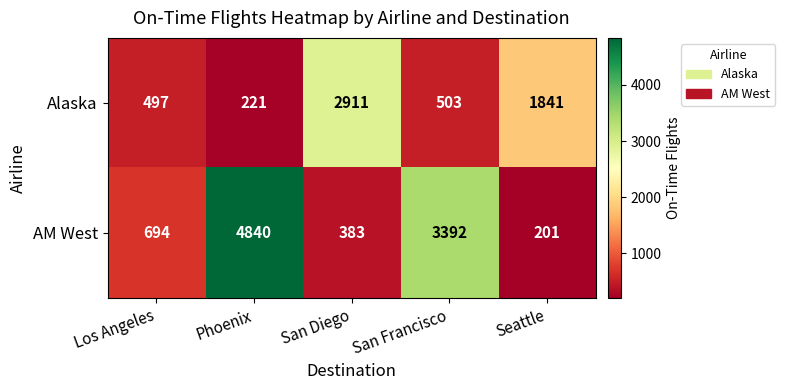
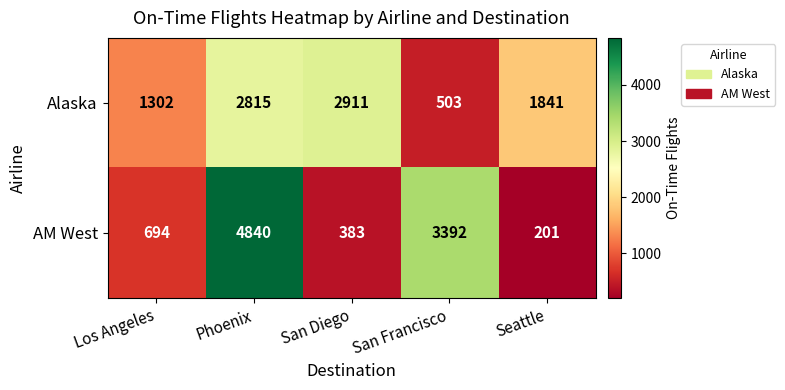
  {
    "Alaska": {
-     "Los Angeles": 497,
-     "Phoenix": 221,
+     "Los Angeles": 1302,
+     "Phoenix": 2815,
      "San Diego": 2911,
      "San Francisco": 503,
      "Seattle": 1841
    },
    "AM West": {
      "Los Angeles": 694,
      "Phoenix": 4840,
      "San Diego": 383,
      "San Francisco": 3392,
      "Seattle": 201
    }
  }
